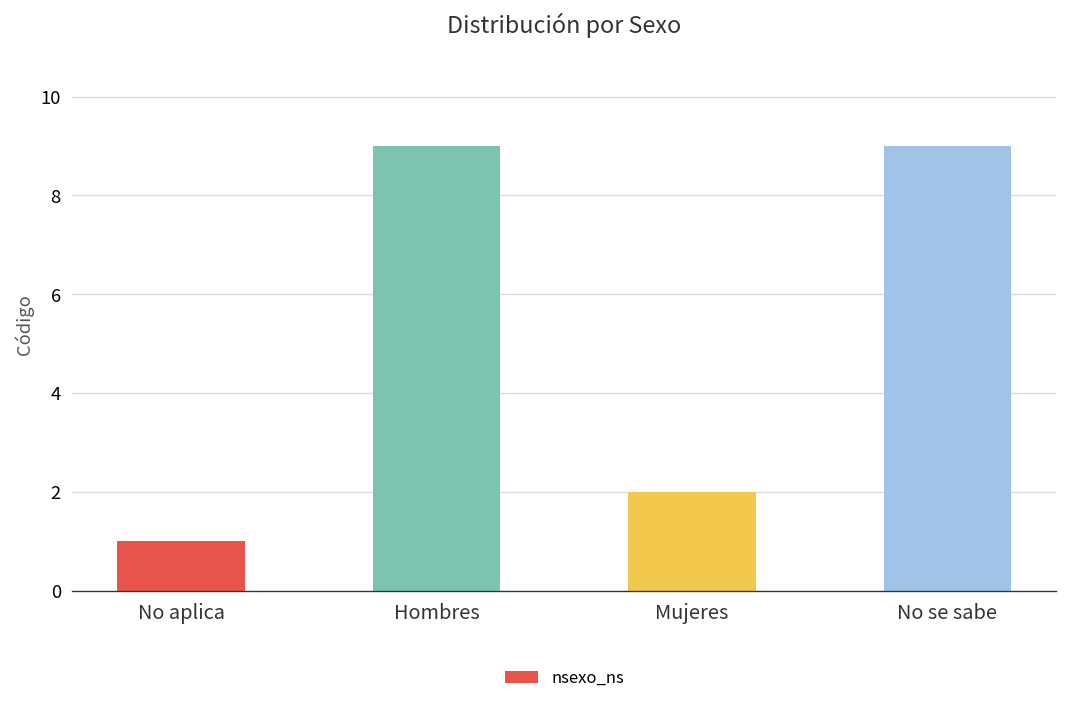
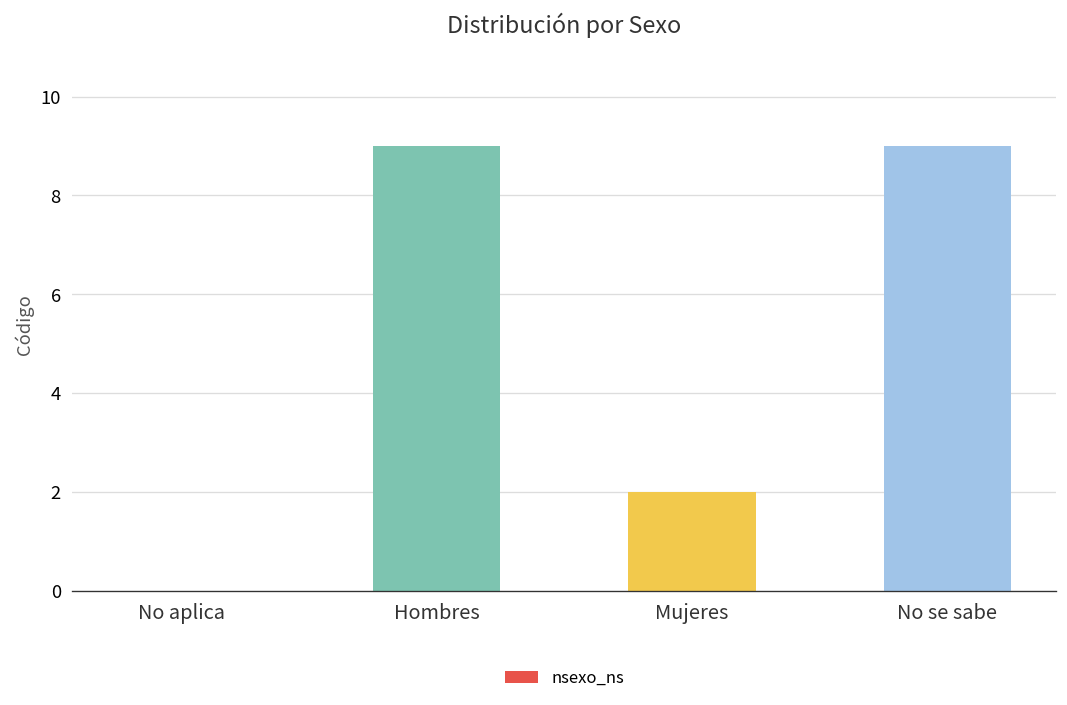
  {
-   "No aplica": 1,
+   "No aplica": 0,
    "Hombres": 9,
    "Mujeres": 2,
    "No se sabe": 9
  }
